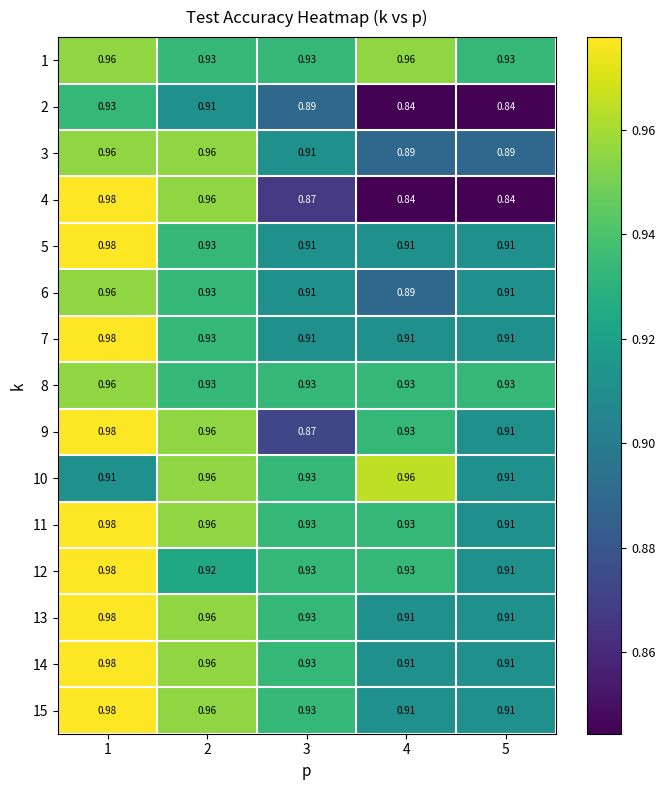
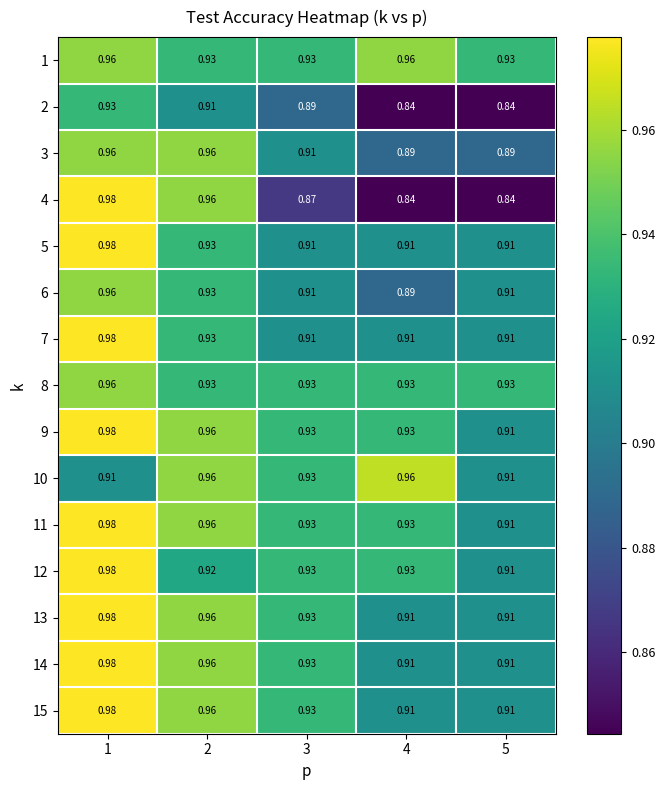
  {
    "1": {
      "1": 0.96,
      "2": 0.93,
      "3": 0.93,
      "4": 0.96,
      "5": 0.93
    },
    "2": {
      "1": 0.93,
      "2": 0.91,
      "3": 0.89,
      "4": 0.84,
      "5": 0.84
    },
    "3": {
      "1": 0.96,
      "2": 0.96,
      "3": 0.91,
      "4": 0.89,
      "5": 0.89
    },
    "4": {
      "1": 0.98,
      "2": 0.96,
      "3": 0.87,
      "4": 0.84,
      "5": 0.84
    },
    "5": {
      "1": 0.98,
      "2": 0.93,
      "3": 0.91,
      "4": 0.91,
      "5": 0.91
    },
    "6": {
      "1": 0.96,
      "2": 0.93,
      "3": 0.91,
      "4": 0.89,
      "5": 0.91
    },
    "7": {
      "1": 0.98,
      "2": 0.93,
      "3": 0.91,
      "4": 0.91,
      "5": 0.91
    },
    "8": {
      "1": 0.96,
      "2": 0.93,
      "3": 0.93,
      "4": 0.93,
      "5": 0.93
    },
    "9": {
      "1": 0.98,
      "2": 0.96,
-     "3": 0.87,
+     "3": 0.93,
      "4": 0.93,
      "5": 0.91
    },
    "10": {
      "1": 0.91,
      "2": 0.96,
      "3": 0.93,
      "4": 0.96,
      "5": 0.91
    },
    "11": {
      "1": 0.98,
      "2": 0.96,
      "3": 0.93,
      "4": 0.93,
      "5": 0.91
    },
    "12": {
      "1": 0.98,
      "2": 0.92,
      "3": 0.93,
      "4": 0.93,
      "5": 0.91
    },
    "13": {
      "1": 0.98,
      "2": 0.96,
      "3": 0.93,
      "4": 0.91,
      "5": 0.91
    },
    "14": {
      "1": 0.98,
      "2": 0.96,
      "3": 0.93,
      "4": 0.91,
      "5": 0.91
    },
    "15": {
      "1": 0.98,
      "2": 0.96,
      "3": 0.93,
      "4": 0.91,
      "5": 0.91
    }
  }
